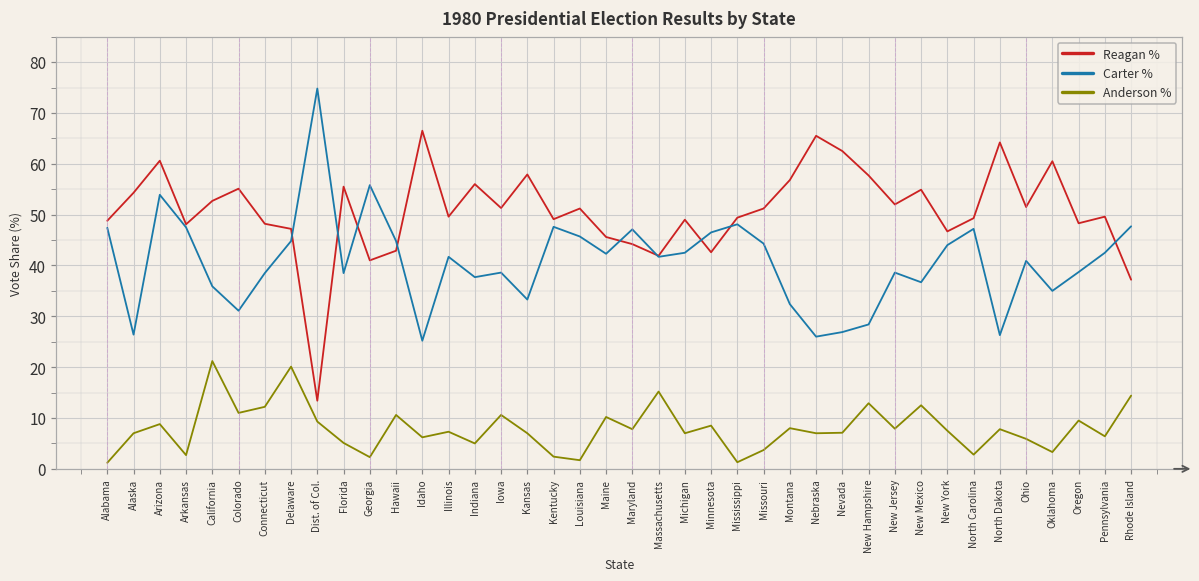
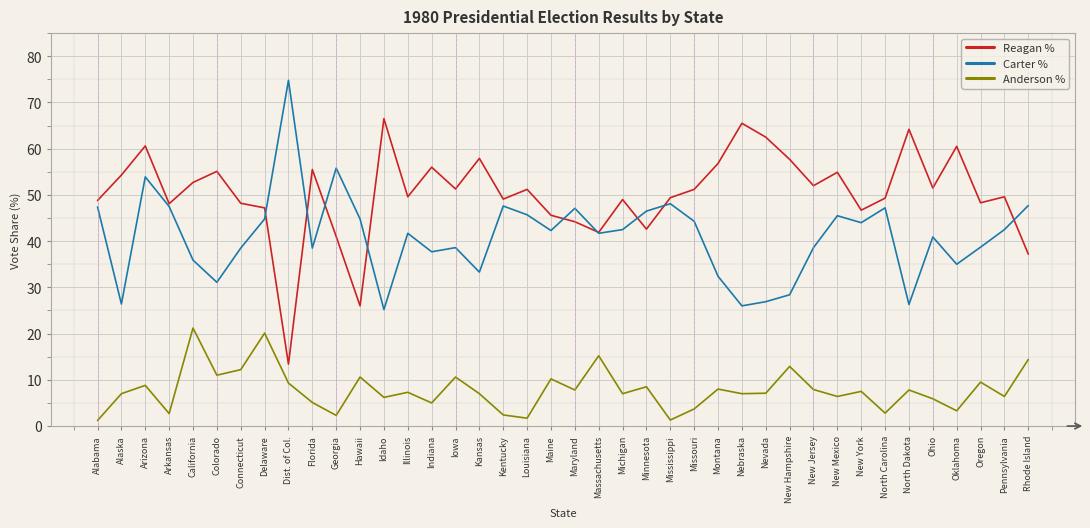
  {
    "Reagan %": {
      "Alabama": 49,
      "Alaska": 54,
      "Arizona": 61,
      "Arkansas": 48,
      "California": 53,
      "Colorado": 55,
      "Connecticut": 48,
      "Delaware": 47,
      "Dist. of Col.": 13,
      "Florida": 56,
      "Georgia": 41,
-     "Hawaii": 43,
+     "Hawaii": 26,
      "Idaho": 67,
      "Illinois": 50,
      "Indiana": 56,
      "Iowa": 51,
      "Kansas": 58,
      "Kentucky": 49,
      "Louisiana": 51,
      "Maine": 46,
      "Maryland": 44,
      "Michigan": 49,
      "Minnesota": 43,
      "Mississippi": 49,
      "Missouri": 51,
      "Montana": 57,
      "Nebraska": 66,
      "Nevada": 63,
      "New Hampshire": 58,
      "New Jersey": 52,
      "New Mexico": 55,
      "New York": 47,
      "North Carolina": 49,
      "North Dakota": 64,
      "Ohio": 52,
      "Oklahoma": 61,
      "Oregon": 48,
      "Pennsylvania": 50,
      "Rhode Island": 37
    },
    "Carter %": {
      "Alabama": 47,
      "Alaska": 26,
      "Arizona": 54,
      "Arkansas": 48,
      "California": 36,
      "Colorado": 31,
      "Connecticut": 39,
      "Delaware": 45,
      "Dist. of Col.": 75,
      "Florida": 39,
      "Georgia": 56,
      "Hawaii": 45,
      "Idaho": 25,
      "Illinois": 42,
      "Indiana": 38,
      "Iowa": 39,
      "Kansas": 33,
      "Kentucky": 48,
      "Louisiana": 46,
      "Maine": 42,
      "Maryland": 47,
      "Michigan": 43,
      "Minnesota": 47,
      "Mississippi": 48,
      "Missouri": 44,
      "Montana": 32,
      "Nebraska": 26,
      "Nevada": 27,
      "New Hampshire": 28,
      "New Jersey": 39,
-     "New Mexico": 37,
+     "New Mexico": 46,
      "New York": 44,
      "North Carolina": 47,
      "North Dakota": 26,
      "Ohio": 41,
      "Oklahoma": 35,
      "Oregon": 39,
      "Pennsylvania": 43,
      "Rhode Island": 48
    },
    "Anderson %": {
      "Alabama": 1,
      "Alaska": 7,
      "Arizona": 9,
      "Arkansas": 3,
      "California": 21,
      "Colorado": 11,
      "Connecticut": 12,
      "Delaware": 20,
      "Dist. of Col.": 9,
      "Florida": 5,
      "Georgia": 2,
      "Hawaii": 11,
      "Idaho": 6,
      "Illinois": 7,
      "Indiana": 5,
      "Iowa": 11,
      "Kansas": 7,
      "Kentucky": 2,
      "Louisiana": 2,
      "Maine": 10,
      "Maryland": 8,
      "Massachusetts": 15,
      "Michigan": 7,
      "Minnesota": 9,
      "Mississippi": 1,
      "Missouri": 4,
      "Montana": 8,
      "Nebraska": 7,
      "Nevada": 7,
      "New Hampshire": 13,
      "New Jersey": 8,
-     "New Mexico": 13,
+     "New Mexico": 6,
      "New York": 8,
      "North Carolina": 3,
      "North Dakota": 8,
      "Ohio": 6,
      "Oklahoma": 3,
      "Oregon": 10,
      "Pennsylvania": 6,
      "Rhode Island": 14
    }
  }
